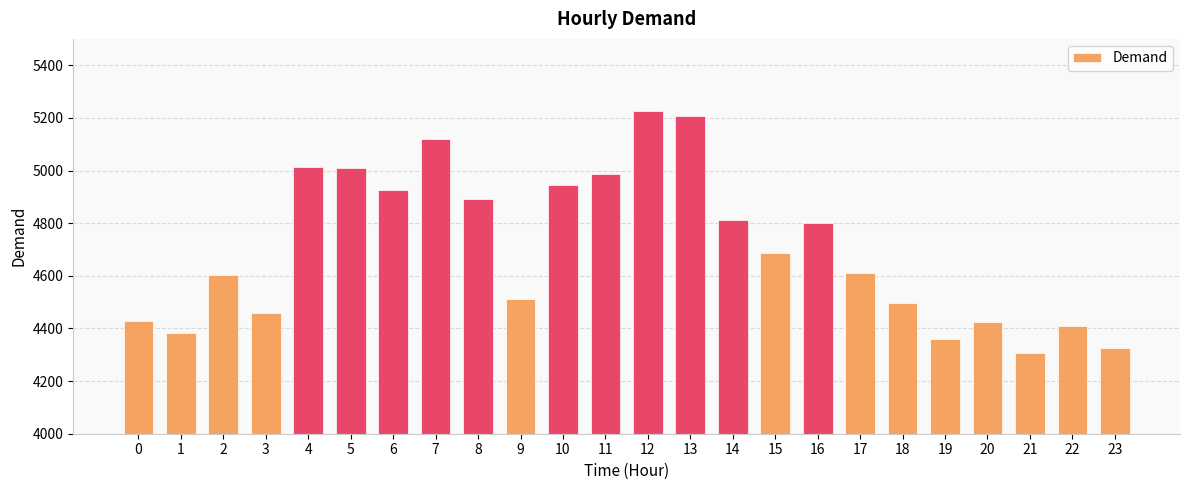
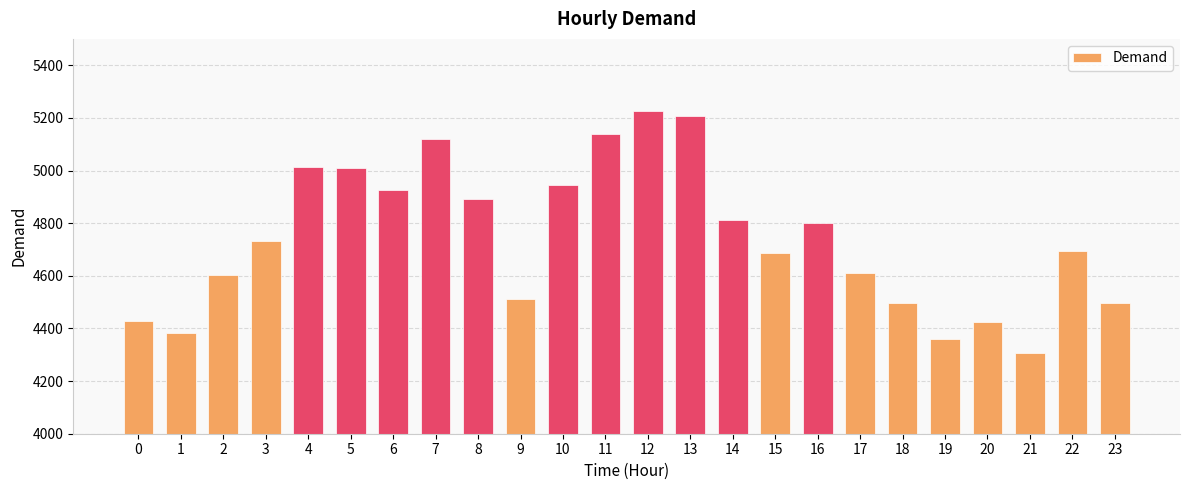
  {
    "0": 4430,
    "1": 4380,
    "2": 4600,
-   "3": 4460,
+   "3": 4730,
    "4": 5020,
    "5": 5010,
    "6": 4930,
    "7": 5120,
    "8": 4890,
    "9": 4510,
    "10": 4950,
-   "11": 4990,
+   "11": 5140,
    "12": 5230,
    "13": 5210,
    "14": 4810,
    "15": 4690,
    "16": 4800,
    "17": 4610,
    "18": 4500,
    "19": 4360,
    "20": 4420,
    "21": 4310,
-   "22": 4410,
-   "23": 4330
+   "22": 4700,
+   "23": 4500
  }
